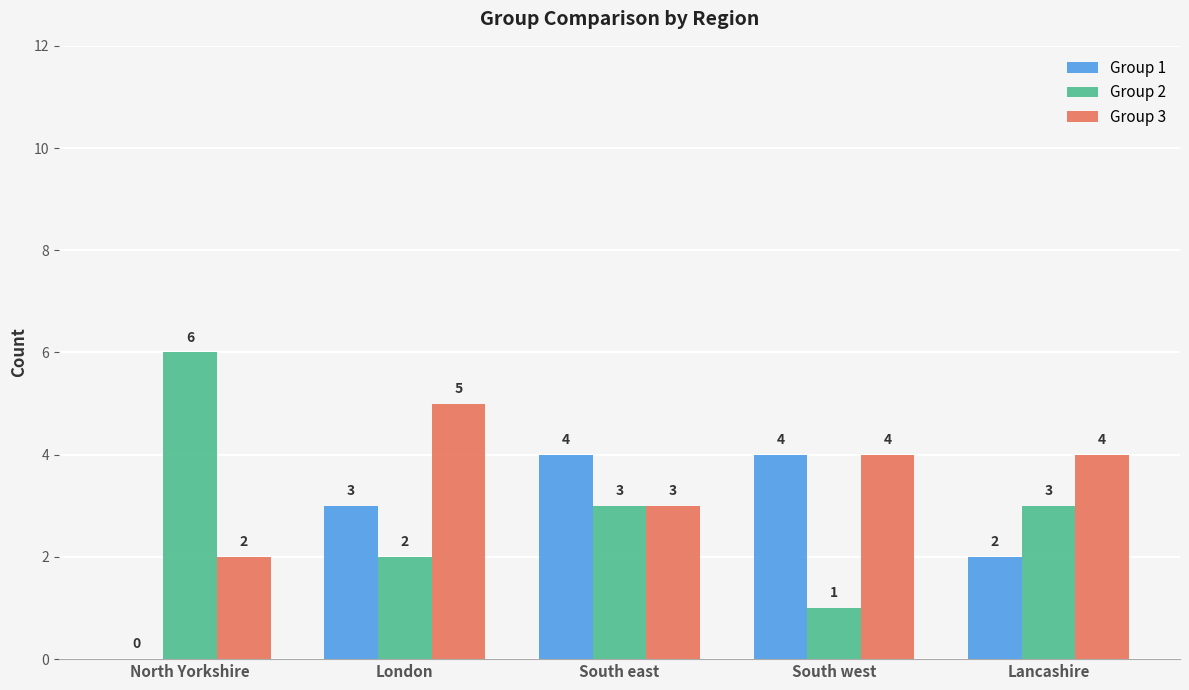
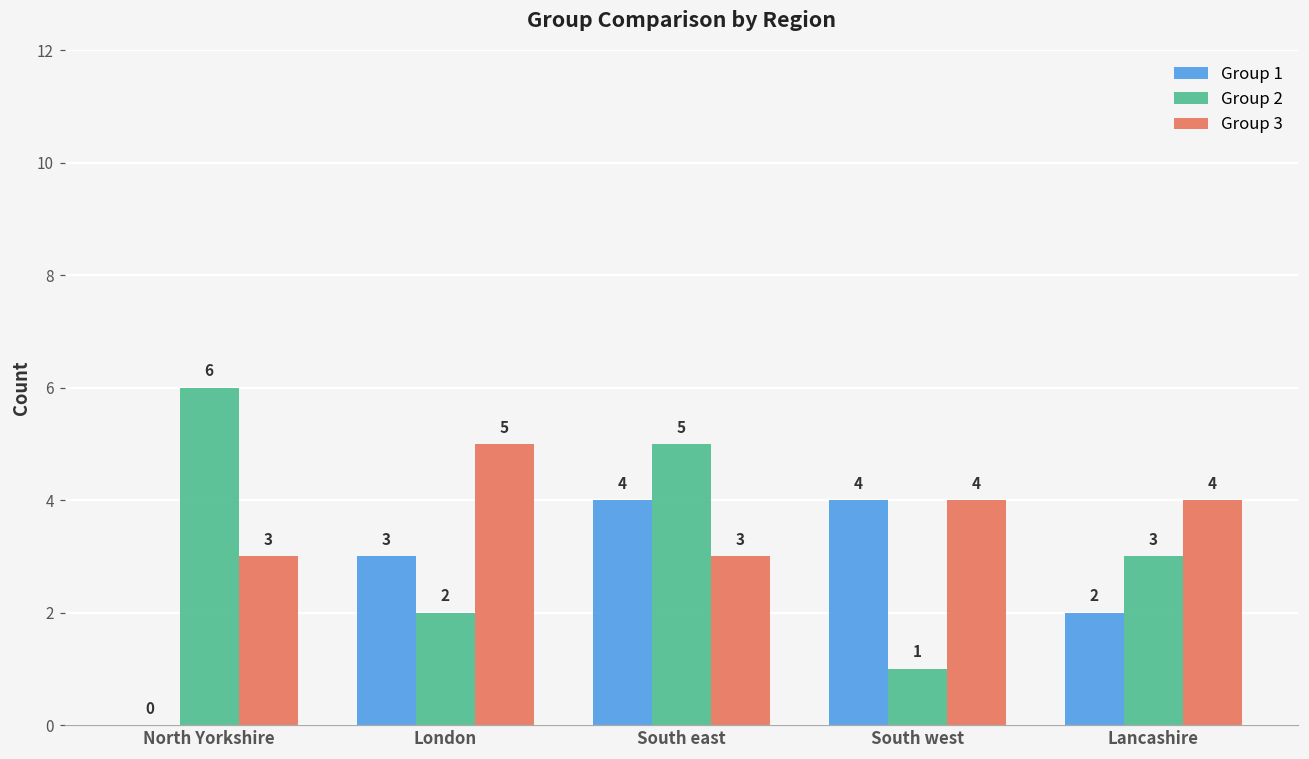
  {
    "Group 1": {
      "North Yorkshire": 0,
      "London": 3,
      "South east": 4,
      "South west": 4,
      "Lancashire": 2
    },
    "Group 2": {
      "North Yorkshire": 6,
      "London": 2,
-     "South east": 3,
+     "South east": 5,
      "South west": 1,
      "Lancashire": 3
    },
    "Group 3": {
-     "North Yorkshire": 2,
+     "North Yorkshire": 3,
      "London": 5,
      "South east": 3,
      "South west": 4,
      "Lancashire": 4
    }
  }
